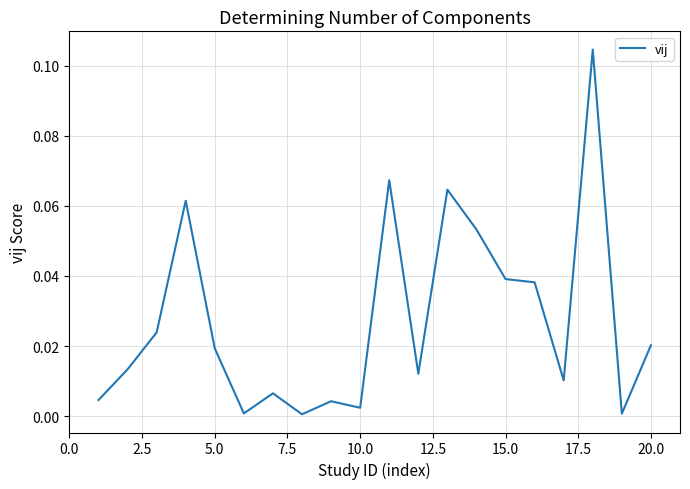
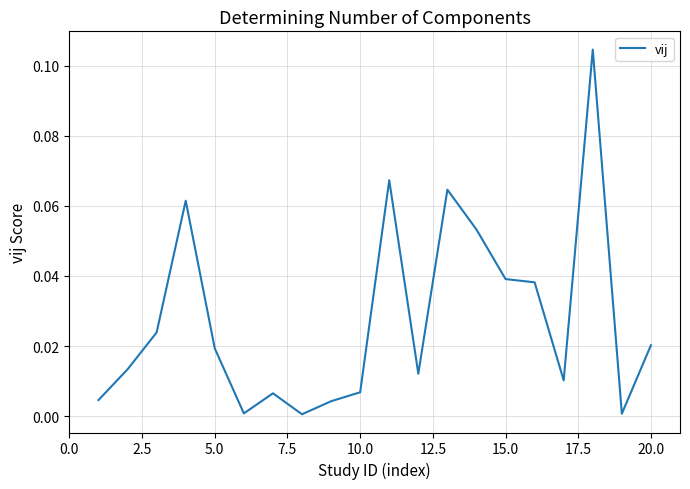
  {
    "5.0": 0.019,
-   "10.0": 0.002,
+   "10.0": 0.007,
    "15.0": 0.039,
    "20.0": 0.020
  }
